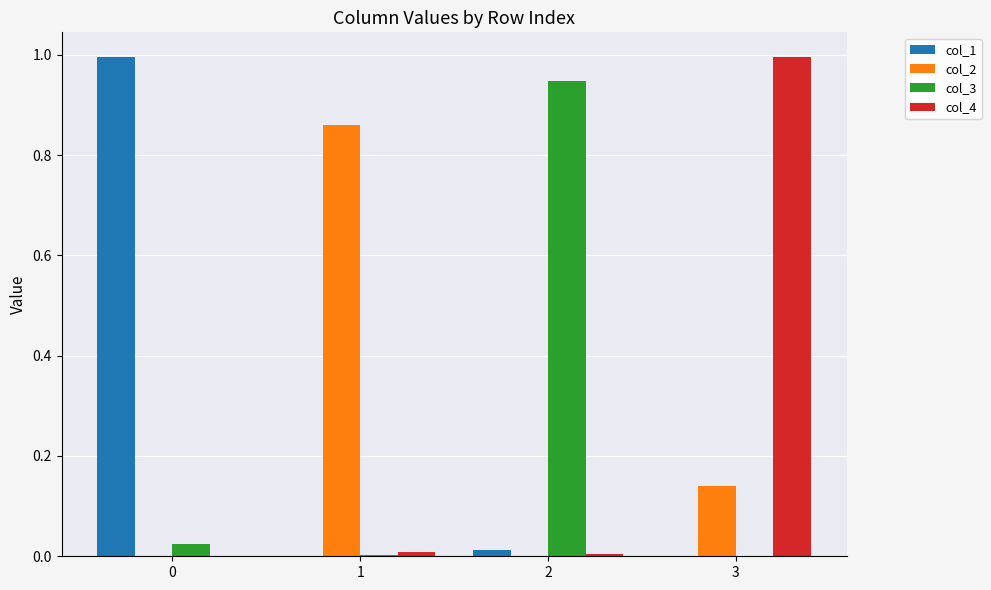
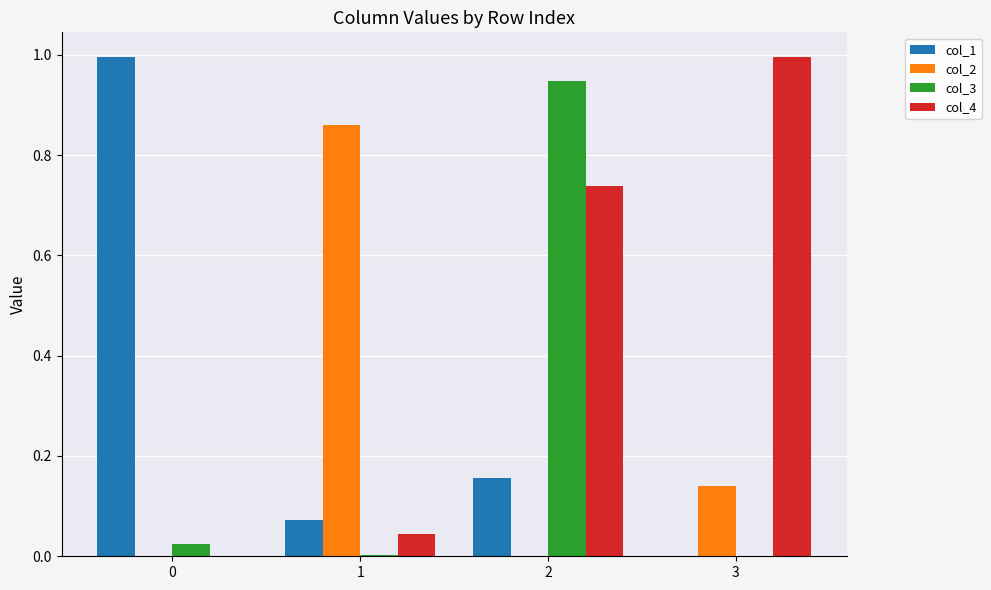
  {
    "col_1": {
      "0": 0.99,
-     "1": 0.00,
-     "2": 0.01
+     "1": 0.07,
+     "2": 0.16
    },
    "col_2": {
      "1": 0.86,
      "3": 0.14
    },
    "col_3": {
      "0": 0.02,
      "2": 0.95
    },
    "col_4": {
-     "1": 0.01,
-     "2": 0.00,
+     "1": 0.04,
+     "2": 0.74,
      "3": 1.00
    }
  }
